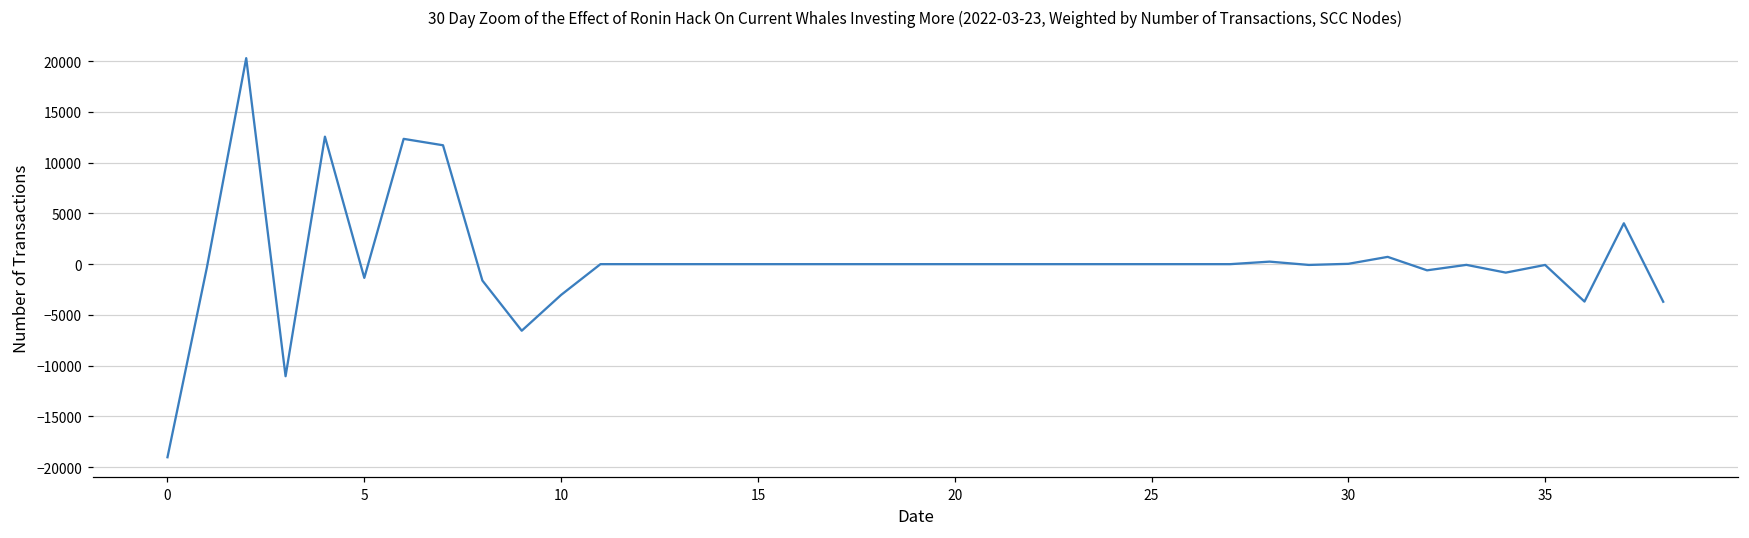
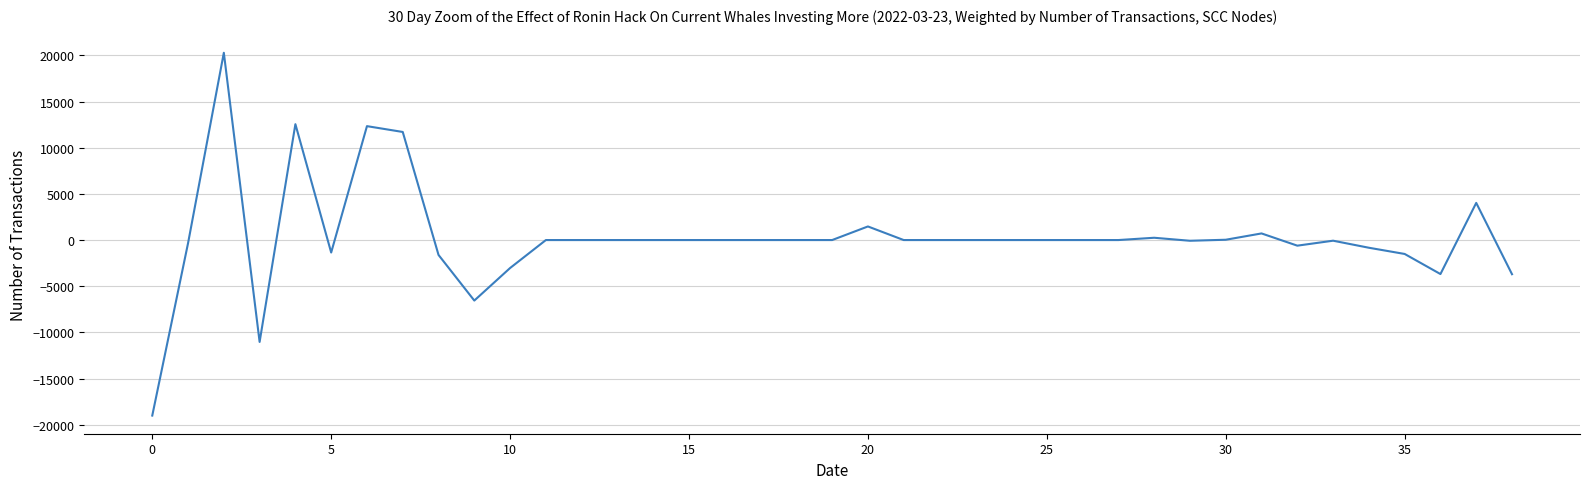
  {
    "0": -19000,
    "5": -1000,
    "10": -3000,
    "15": 0,
-   "20": 0,
+   "20": 1000,
    "25": 0,
    "30": 0,
-   "35": 0
+   "35": -2000
  }
